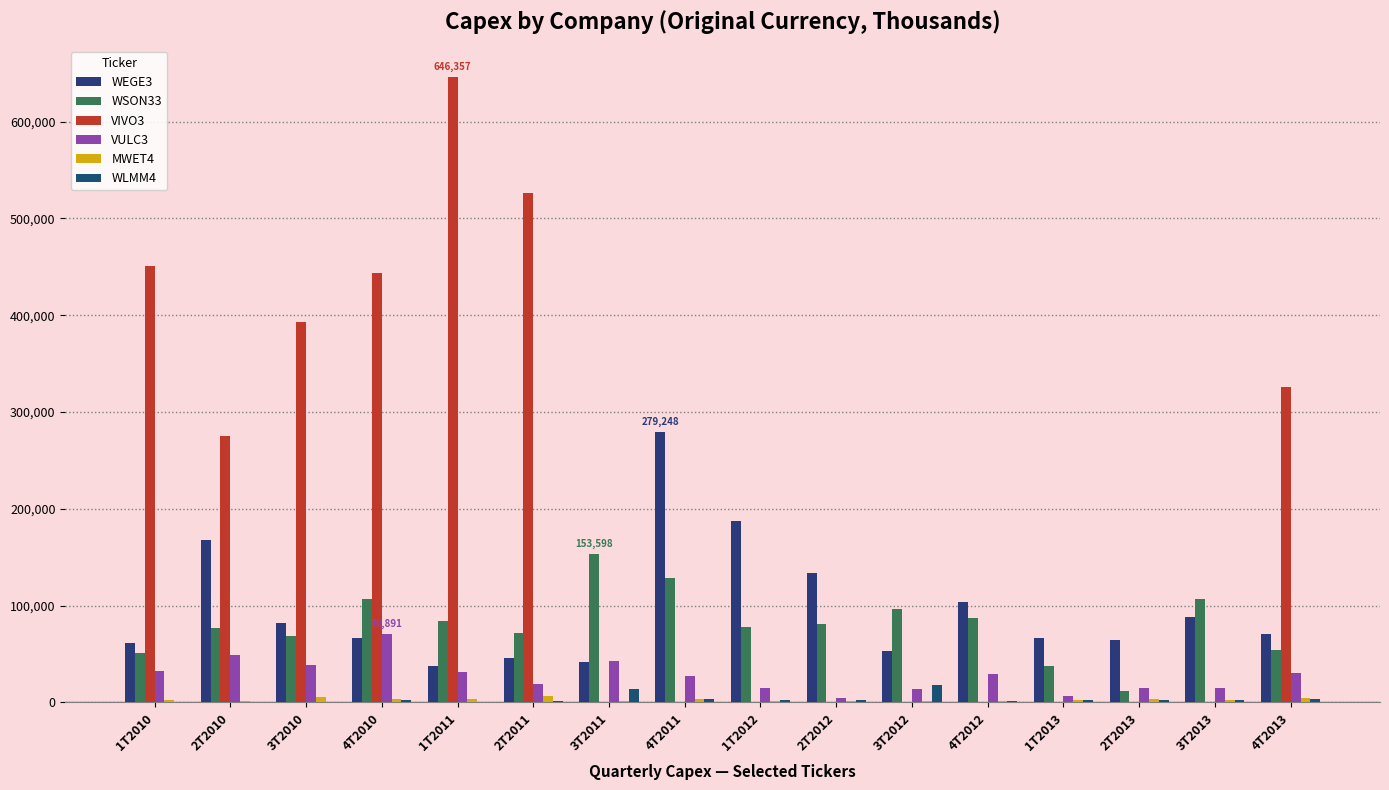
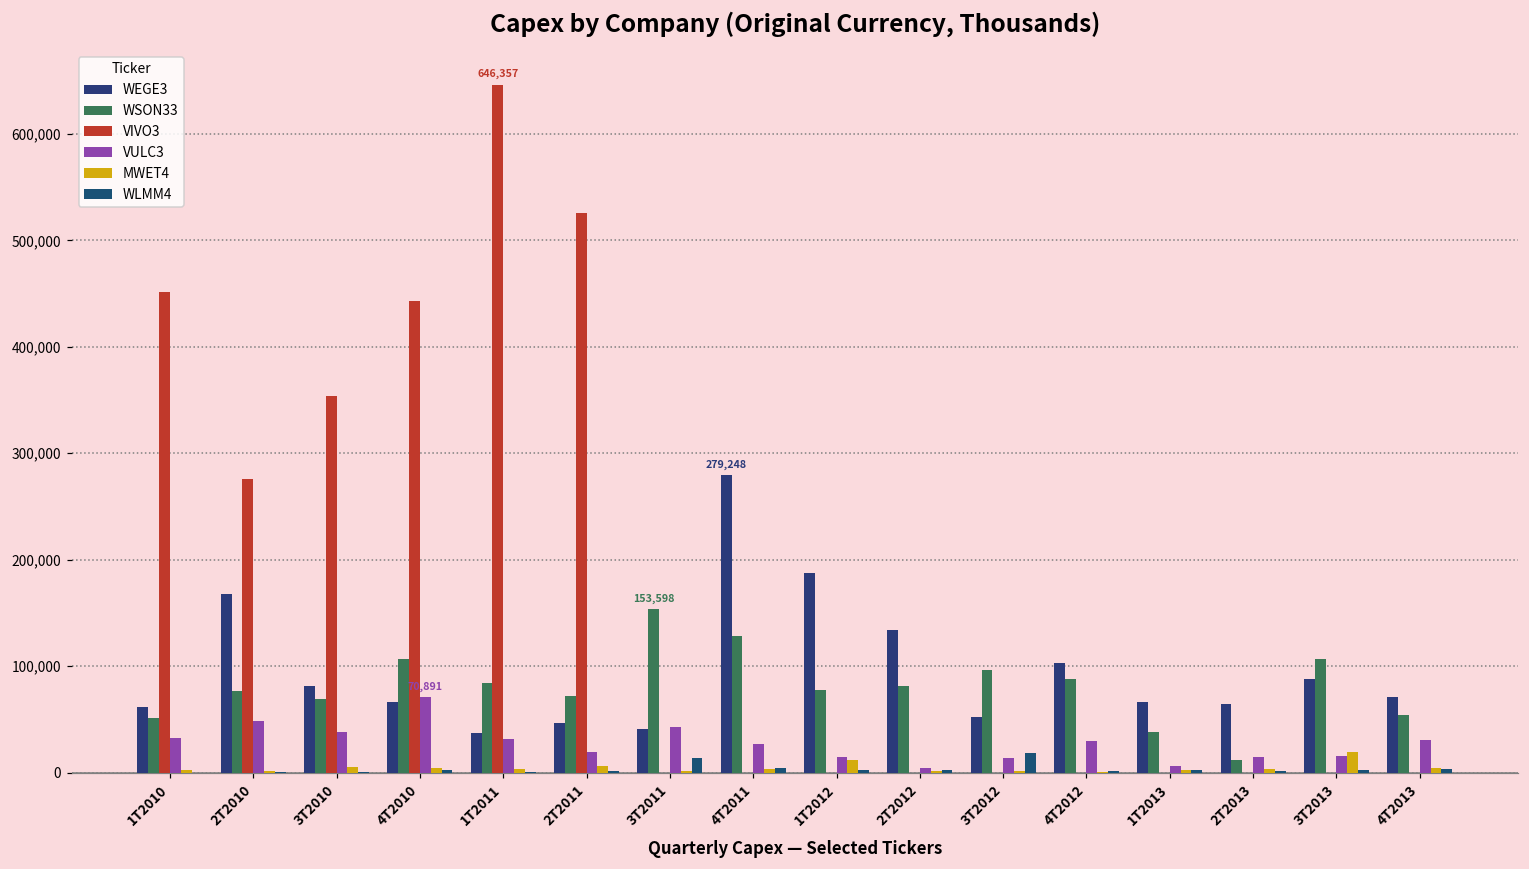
  {
    "WSON33": {
      "3T2011": "153,598"
    },
    "VIVO3": {
      "1T2010": "450,000",
      "2T2010": "280,000",
-     "3T2010": "390,000",
+     "3T2010": "350,000",
      "4T2010": "440,000",
      "2T2011": "530,000",
      "3T2011": "0",
      "4T2011": "0",
      "1T2012": "0",
      "2T2012": "0",
      "3T2012": "0",
      "4T2012": "0",
      "1T2013": "0",
      "2T2013": "0",
      "3T2013": "0",
-     "4T2013": "330,000"
+     "4T2013": "0"
    },
    "VULC3": {
      "4T2010": "70,891"
    },
    "MWET4": {
      "3T2010": "10,000",
      "4T2010": "0",
      "1T2011": "0",
      "2T2011": "10,000",
      "4T2011": "0",
-     "1T2012": "0",
+     "1T2012": "10,000",
      "2T2013": "0",
-     "3T2013": "0",
+     "3T2013": "20,000",
      "4T2013": "0"
    }
  }
